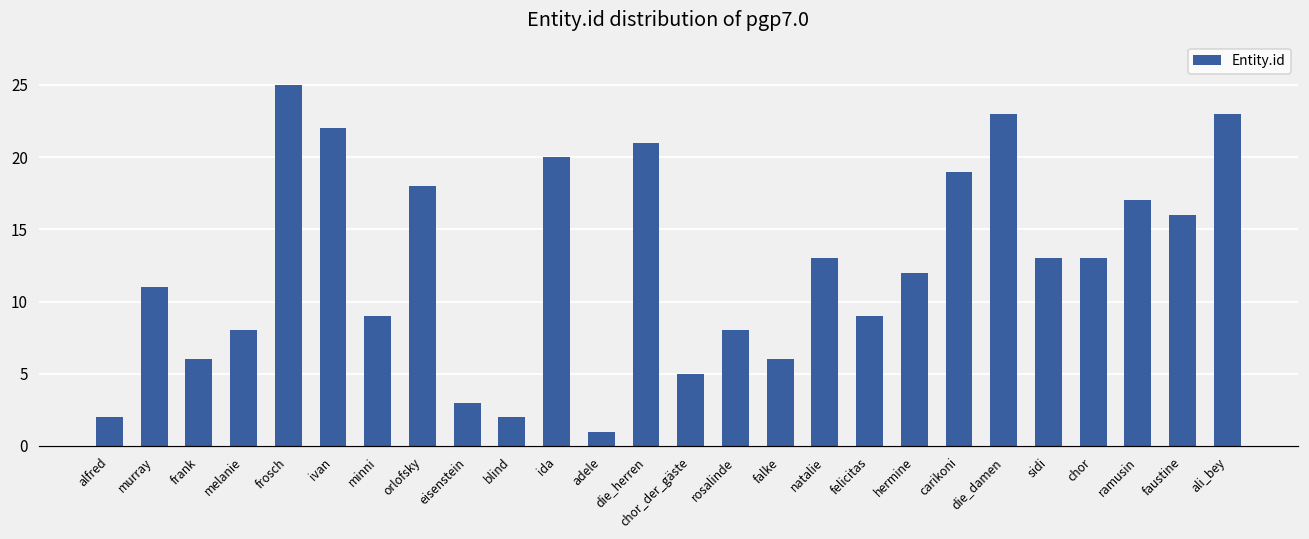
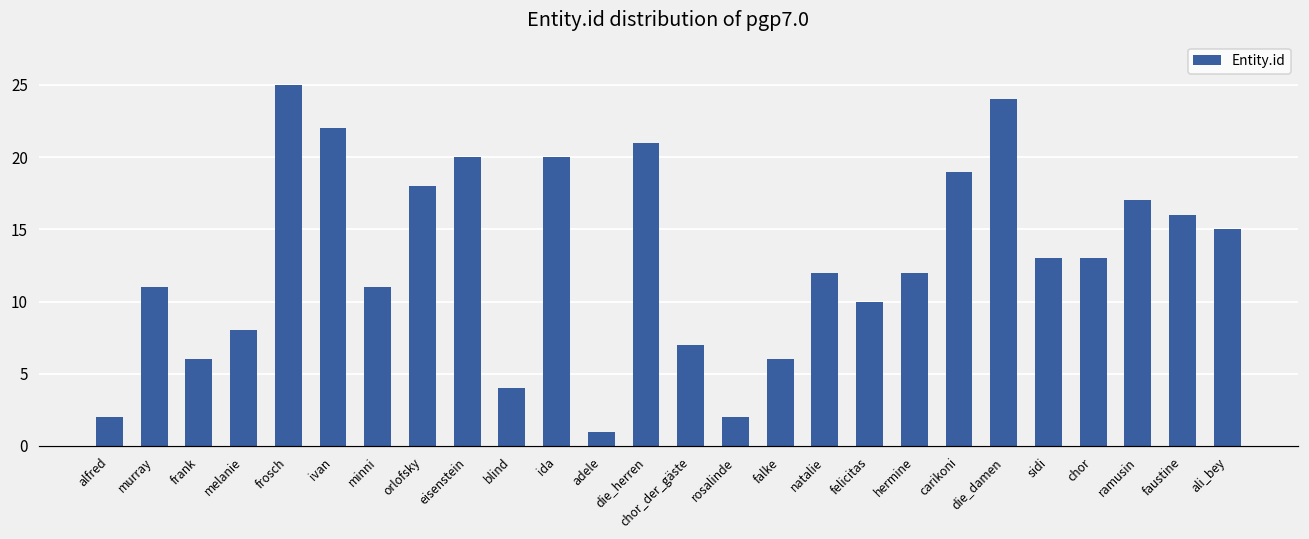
  {
    "alfred": 2,
    "murray": 11,
    "frank": 6,
    "melanie": 8,
    "frosch": 25,
    "ivan": 22,
-   "minni": 9,
+   "minni": 11,
    "orlofsky": 18,
-   "eisenstein": 3,
-   "blind": 2,
+   "eisenstein": 20,
+   "blind": 4,
    "ida": 20,
    "adele": 1,
    "die_herren": 21,
-   "chor_der_gäste": 5,
-   "rosalinde": 8,
+   "chor_der_gäste": 7,
+   "rosalinde": 2,
    "falke": 6,
-   "natalie": 13,
-   "felicitas": 9,
+   "natalie": 12,
+   "felicitas": 10,
    "hermine": 12,
    "carikoni": 19,
-   "die_damen": 23,
+   "die_damen": 24,
    "sidi": 13,
    "chor": 13,
    "ramusin": 17,
    "faustine": 16,
-   "ali_bey": 23
+   "ali_bey": 15
  }
